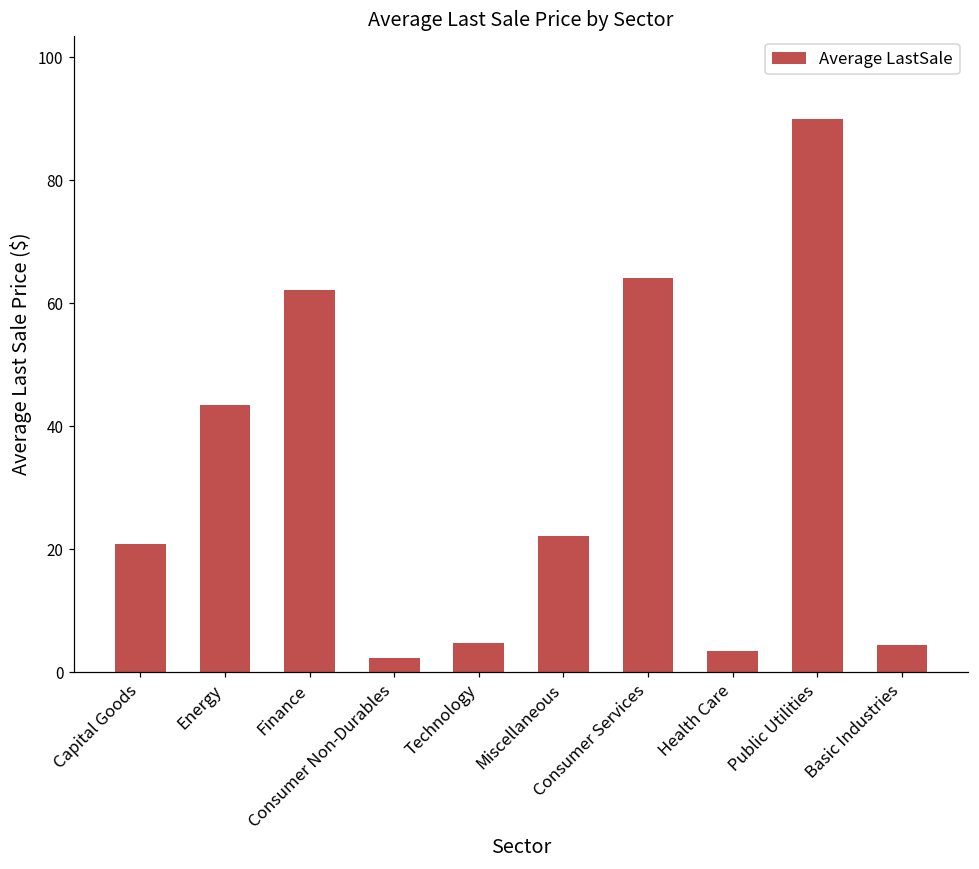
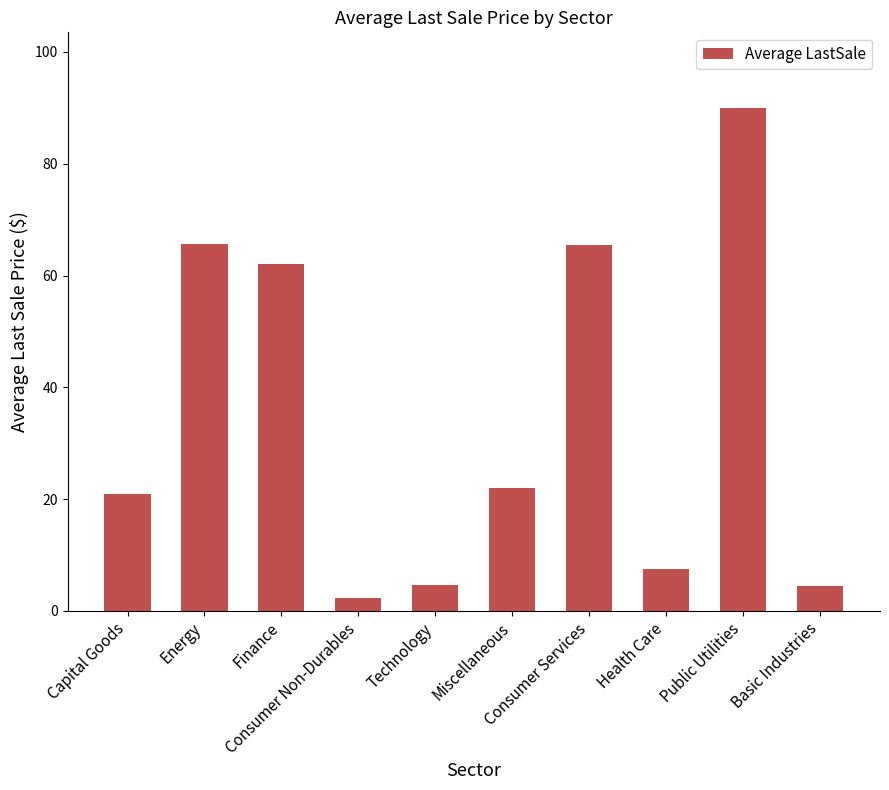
  {
    "Capital Goods": 21,
-   "Energy": 44,
+   "Energy": 66,
    "Finance": 62,
    "Consumer Non-Durables": 2,
    "Technology": 5,
    "Miscellaneous": 22,
-   "Consumer Services": 64,
-   "Health Care": 3,
+   "Consumer Services": 66,
+   "Health Care": 8,
    "Public Utilities": 90,
    "Basic Industries": 4
  }
